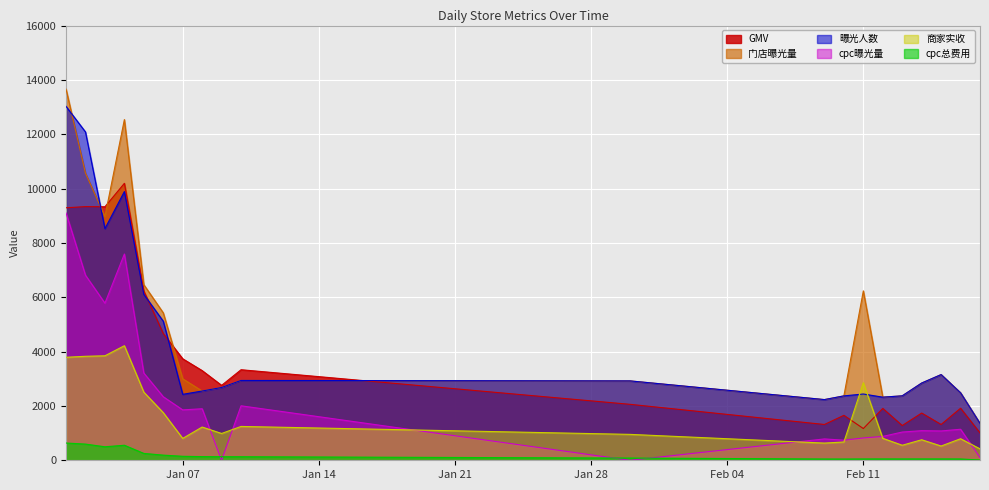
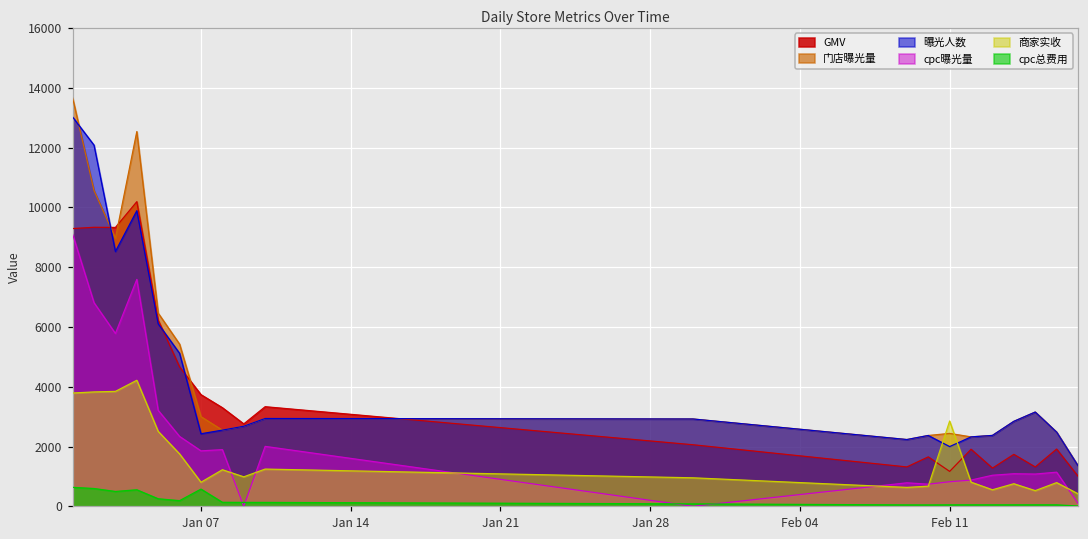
  {
    "GMV": {
      "Jan 07": 3700,
      "Feb 11": 1200
    },
    "门店曝光量": {
      "Jan 07": 3000,
-     "Feb 11": 6200
+     "Feb 11": 2400
    },
    "曝光人数": {
      "Jan 07": 2400,
-     "Feb 11": 2400
+     "Feb 11": 2000
    },
    "cpc曝光量": {
      "Jan 07": 1900,
      "Feb 11": 800
    },
    "商家实收": {
      "Jan 07": 800,
      "Feb 11": 2900
    },
    "cpc总费用": {
-     "Jan 07": 100,
+     "Jan 07": 600,
      "Feb 11": 0
    }
  }
